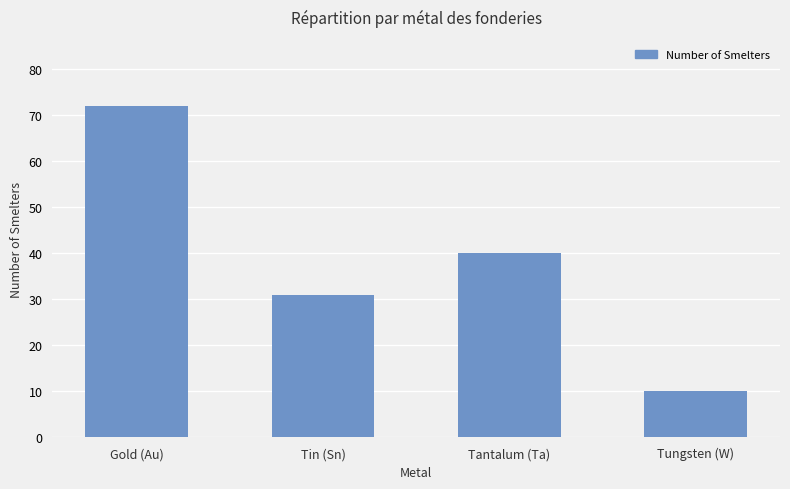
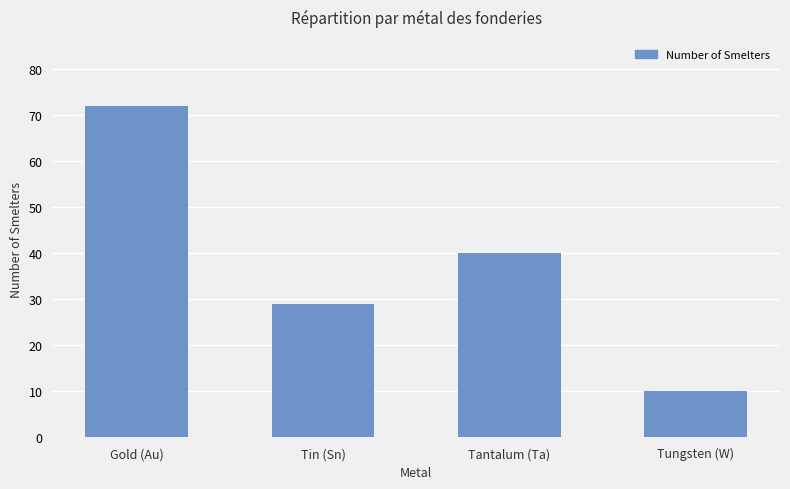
  {
    "Gold (Au)": 72,
-   "Tin (Sn)": 31,
+   "Tin (Sn)": 29,
    "Tantalum (Ta)": 40,
    "Tungsten (W)": 10
  }
